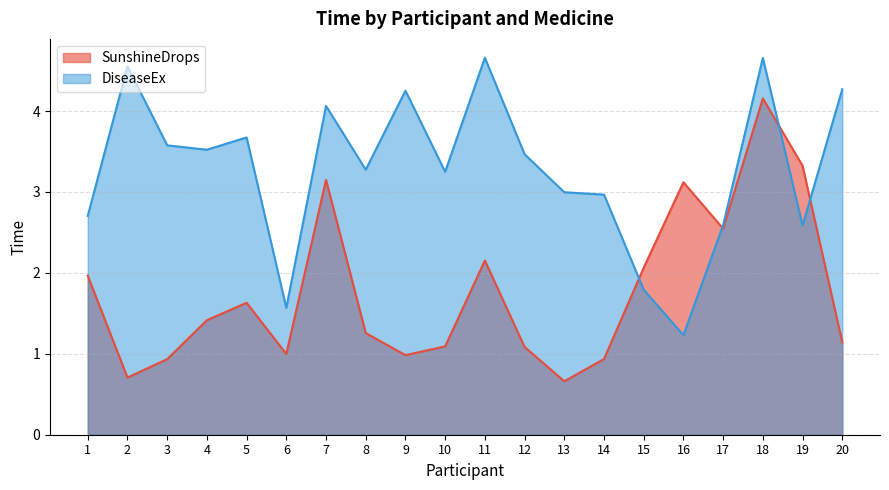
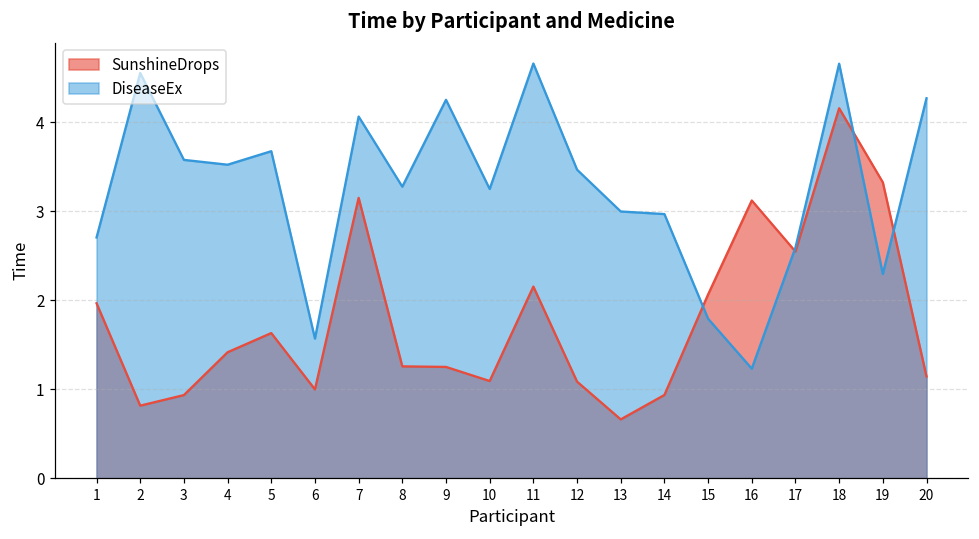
  {
    "SunshineDrops": {
      "1": 2.0,
-     "2": 0.7,
+     "2": 0.8,
      "3": 0.9,
      "4": 1.4,
      "5": 1.6,
      "6": 1.0,
      "7": 3.1,
      "8": 1.3,
-     "9": 1.0,
+     "9": 1.2,
      "10": 1.1,
      "11": 2.2,
      "12": 1.1,
      "13": 0.7,
      "14": 0.9,
      "15": 2.1,
      "16": 3.1,
      "17": 2.5,
      "18": 4.2,
      "19": 3.3,
      "20": 1.1
    },
    "DiseaseEx": {
      "1": 2.7,
      "3": 3.6,
      "4": 3.5,
      "5": 3.7,
      "6": 1.6,
      "7": 4.1,
      "8": 3.3,
      "9": 4.3,
      "10": 3.2,
      "11": 4.7,
      "12": 3.5,
      "13": 3.0,
      "14": 3.0,
      "15": 1.8,
      "16": 1.2,
      "17": 2.6,
      "18": 4.7,
-     "19": 2.6,
+     "19": 2.3,
      "20": 4.3
    }
  }
